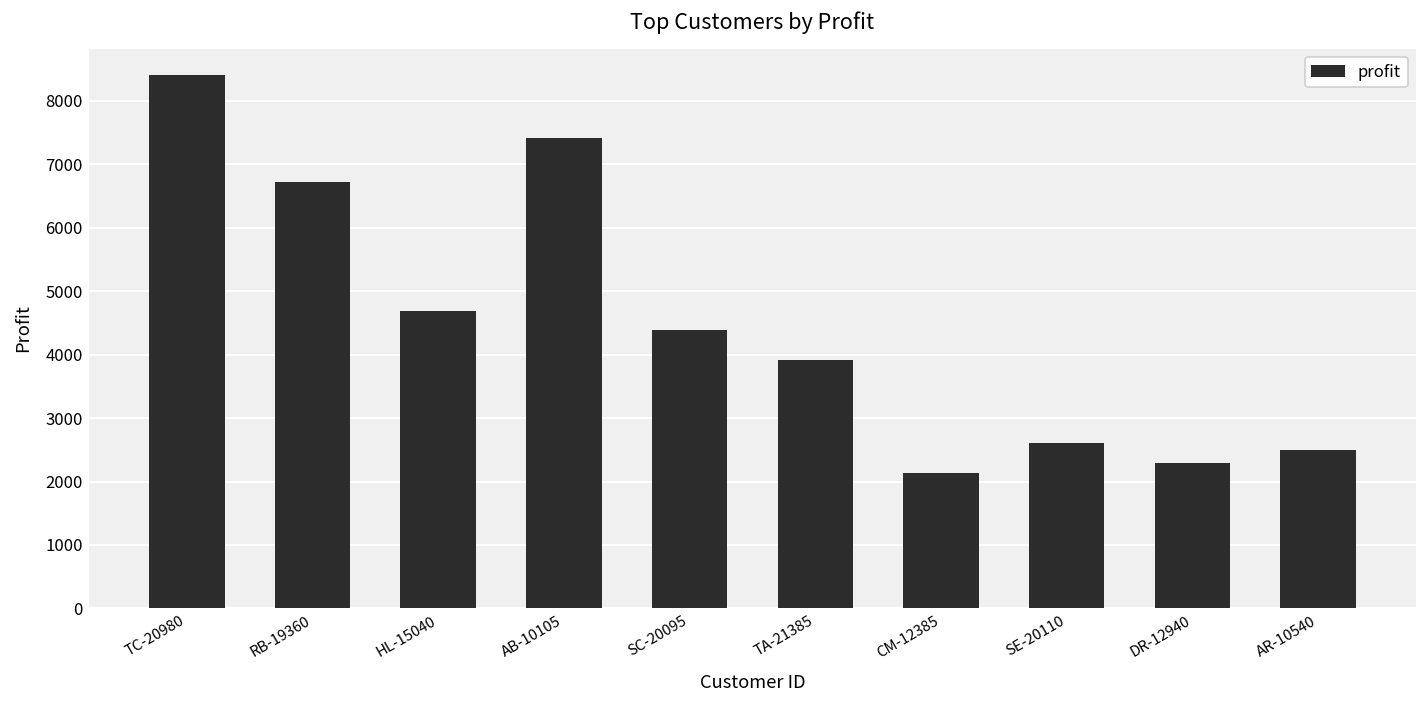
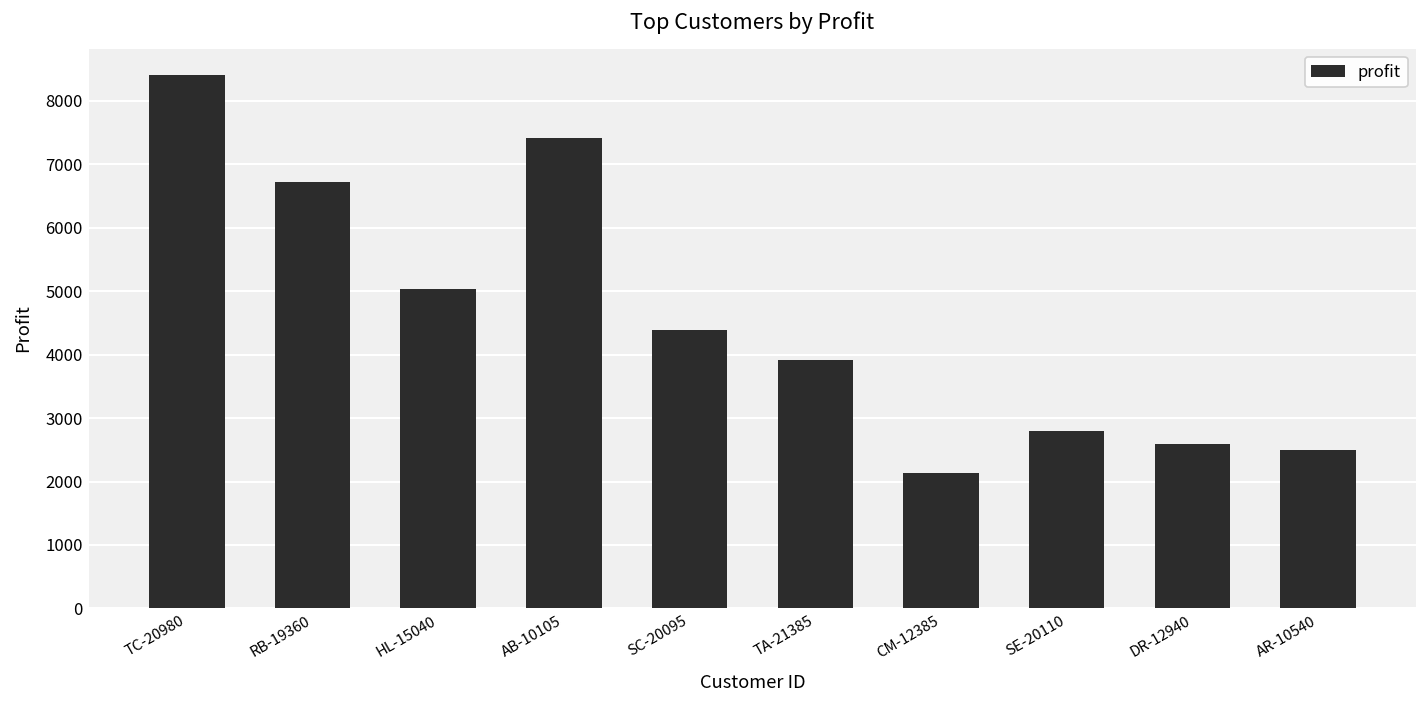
  {
    "TC-20980": 8400,
    "RB-19360": 6700,
-   "HL-15040": 4700,
+   "HL-15040": 5000,
    "AB-10105": 7400,
    "SC-20095": 4400,
    "TA-21385": 3900,
    "CM-12385": 2100,
-   "SE-20110": 2600,
-   "DR-12940": 2300,
+   "SE-20110": 2800,
+   "DR-12940": 2600,
    "AR-10540": 2500
  }
